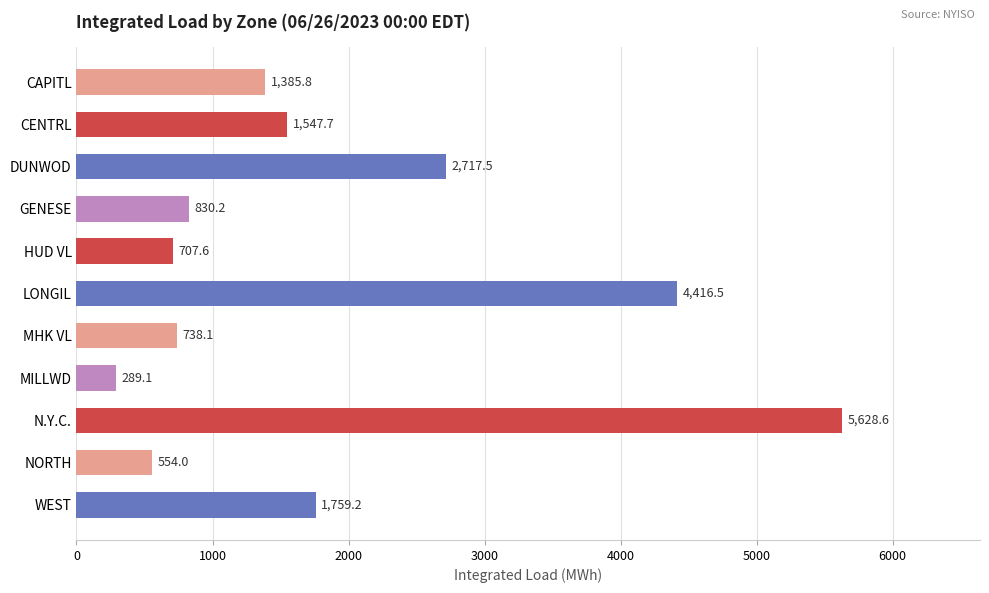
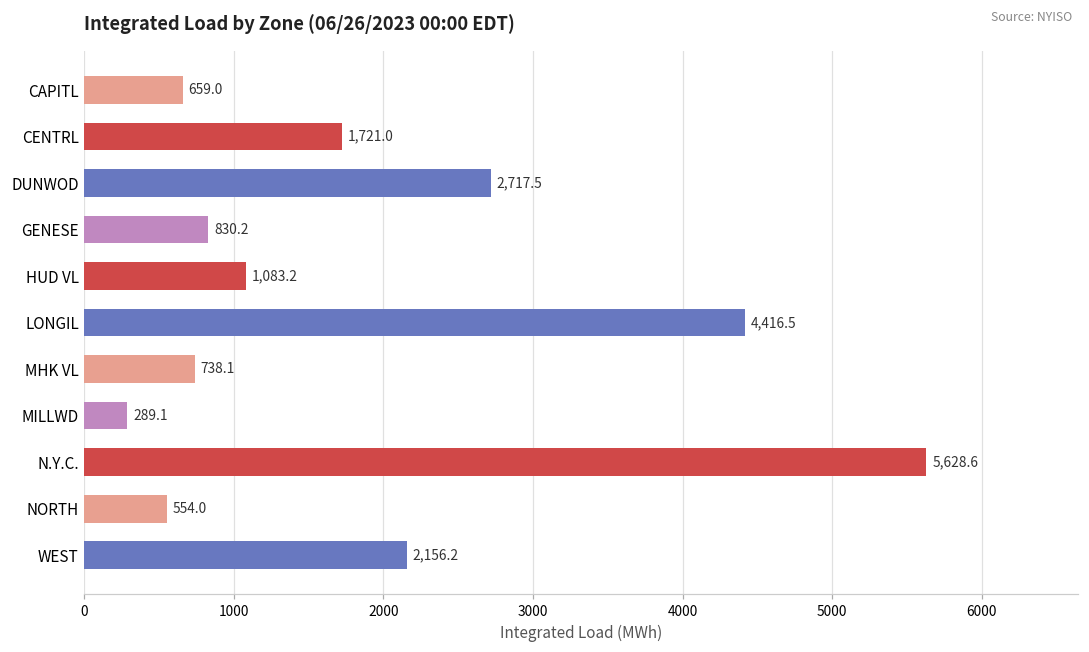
  {
-   "CAPITL": "1,385.8",
-   "CENTRL": "1,547.7",
+   "CAPITL": "659.0",
+   "CENTRL": "1,721.0",
    "DUNWOD": "2,717.5",
    "GENESE": "830.2",
-   "HUD VL": "707.6",
+   "HUD VL": "1,083.2",
    "LONGIL": "4,416.5",
    "MHK VL": "738.1",
    "MILLWD": "289.1",
    "N.Y.C.": "5,628.6",
    "NORTH": "554.0",
-   "WEST": "1,759.2"
+   "WEST": "2,156.2"
  }
